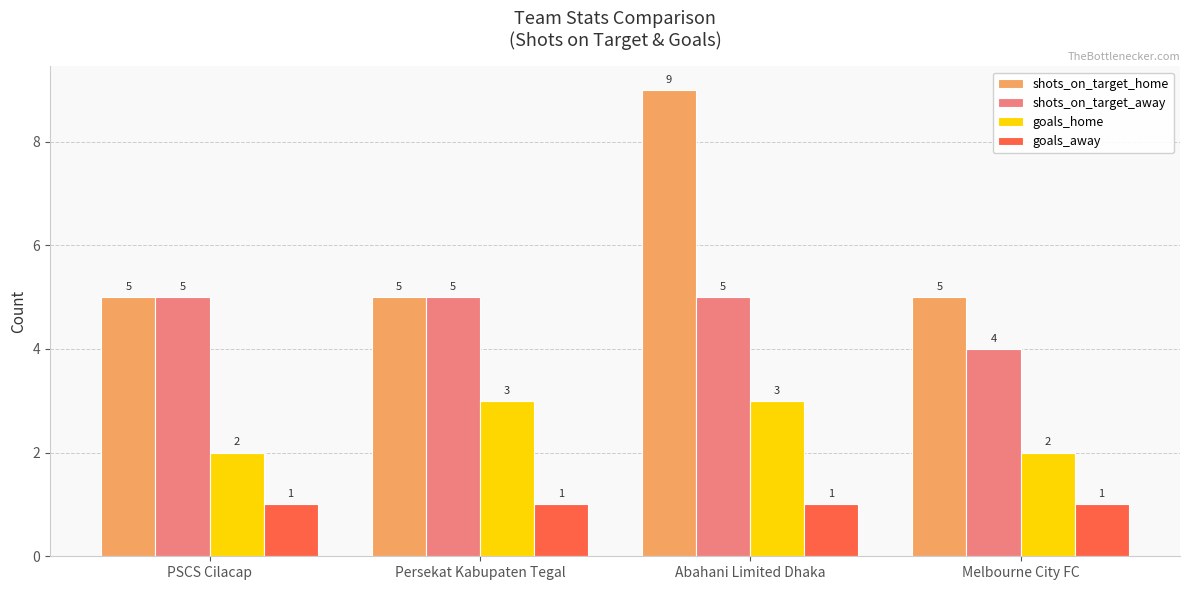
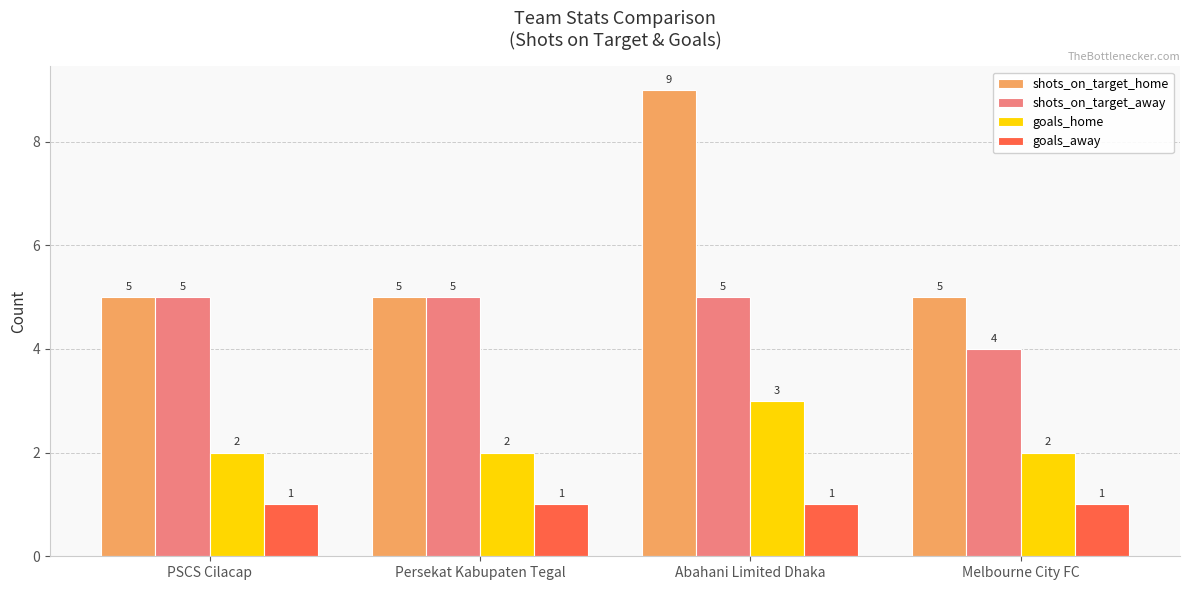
  {
    "goals_home": {
      "PSCS Cilacap": 2,
-     "Persekat Kabupaten Tegal": 3,
+     "Persekat Kabupaten Tegal": 2,
      "Abahani Limited Dhaka": 3,
      "Melbourne City FC": 2
    },
    "goals_away": {
      "PSCS Cilacap": 1,
      "Persekat Kabupaten Tegal": 1,
      "Abahani Limited Dhaka": 1,
      "Melbourne City FC": 1
    }
  }
